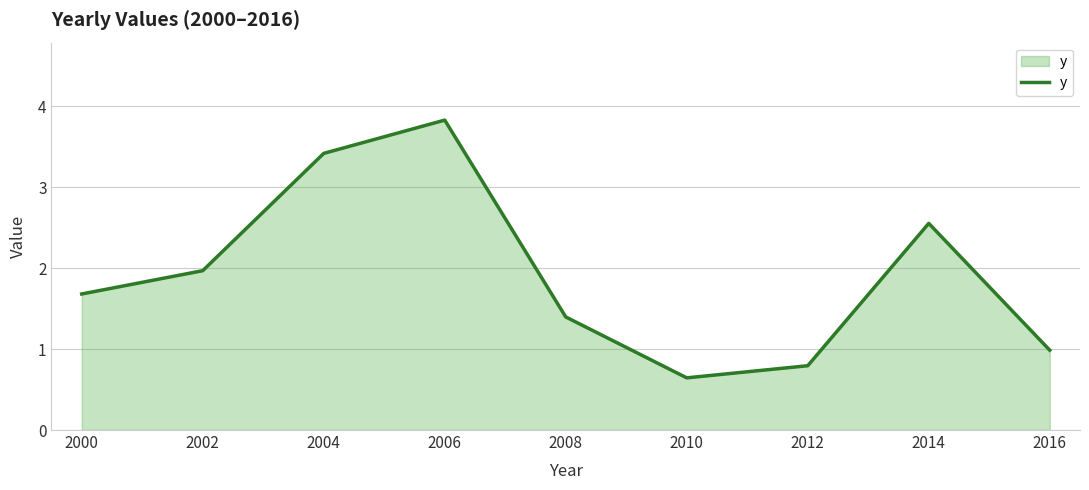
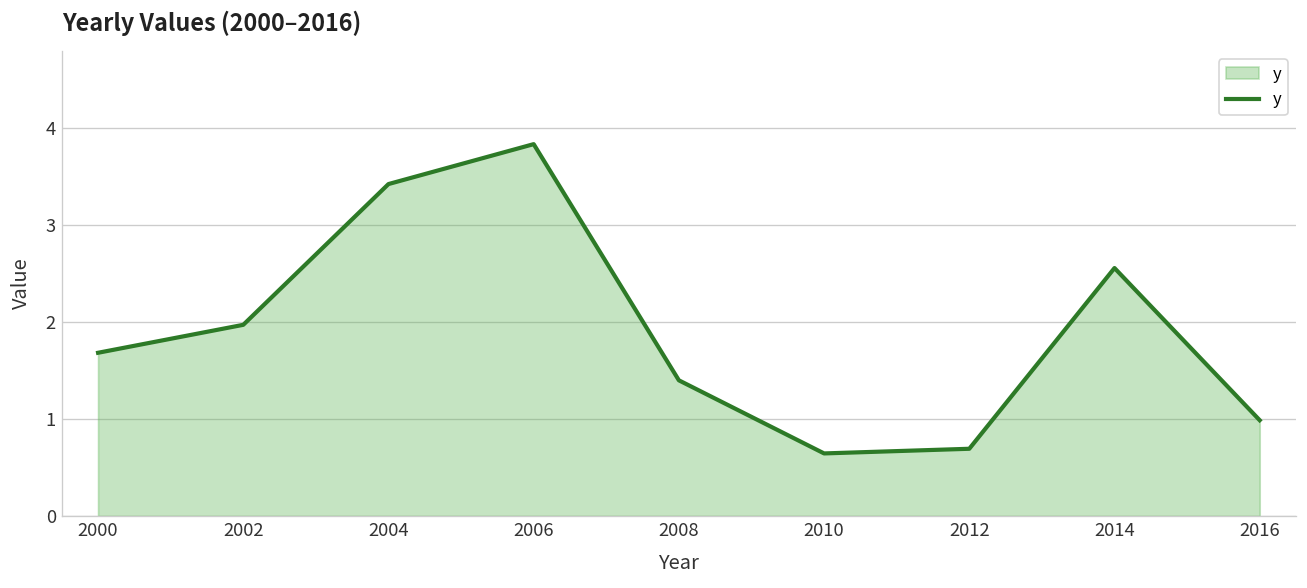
  {
    "2000": 1.7,
    "2002": 2.0,
    "2004": 3.4,
    "2006": 3.8,
    "2008": 1.4,
    "2010": 0.6,
-   "2012": 0.8,
+   "2012": 0.7,
    "2014": 2.6,
    "2016": 1.0
  }
